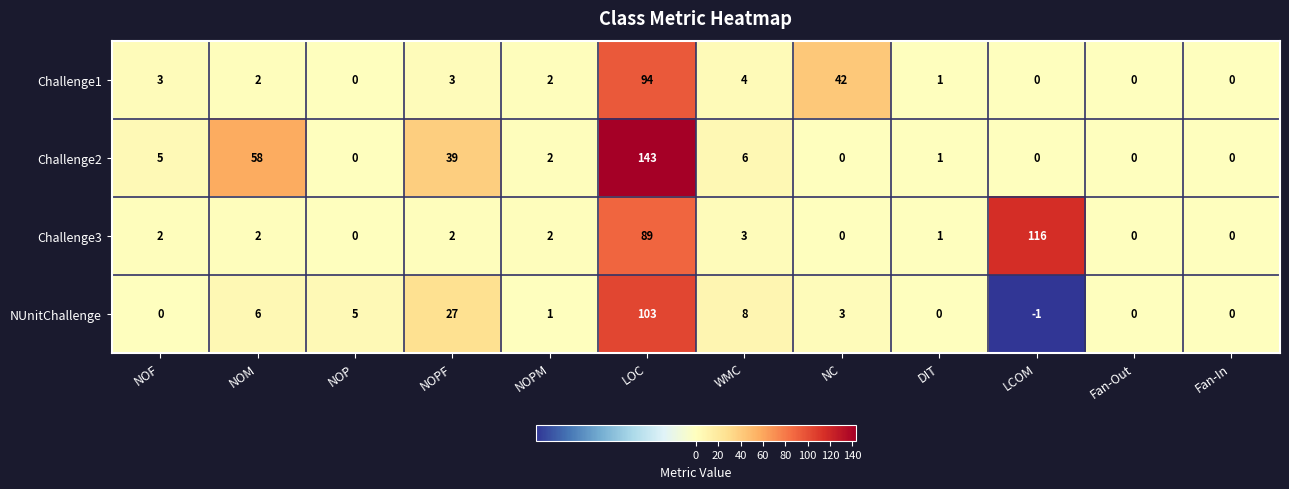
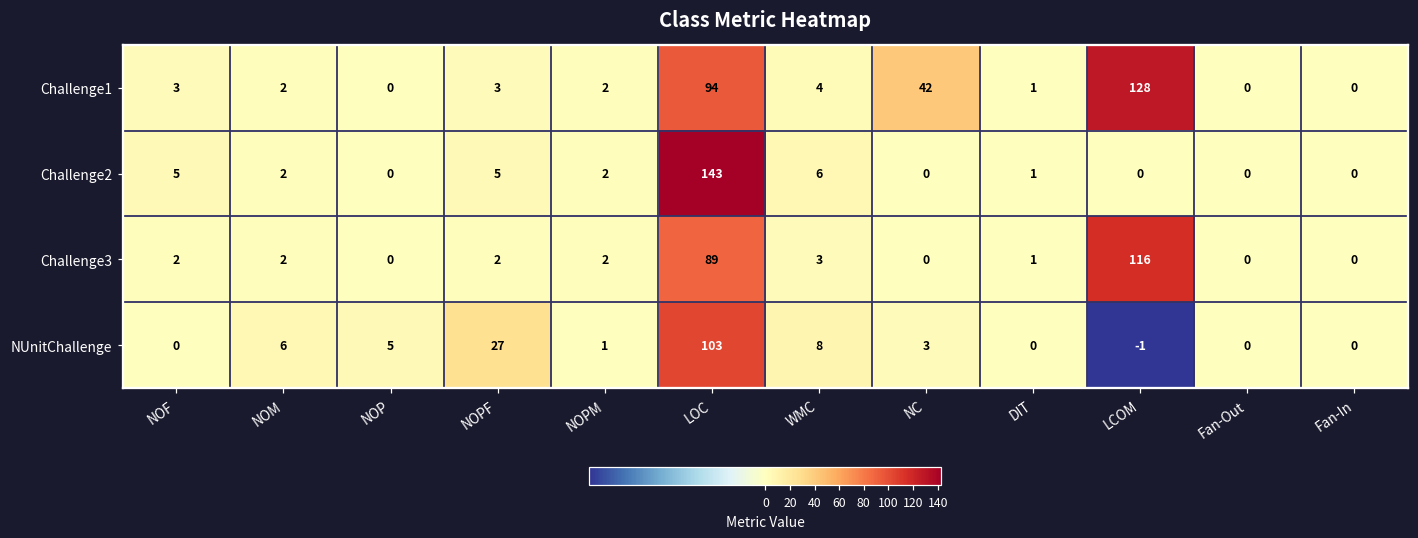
  {
    "Challenge1": {
      "NOF": 3,
      "NOM": 2,
      "NOP": 0,
      "NOPF": 3,
      "NOPM": 2,
      "LOC": 94,
      "WMC": 4,
      "NC": 42,
      "DIT": 1,
-     "LCOM": 0,
+     "LCOM": 128,
      "Fan-Out": 0,
      "Fan-In": 0
    },
    "Challenge2": {
      "NOF": 5,
-     "NOM": 58,
+     "NOM": 2,
      "NOP": 0,
-     "NOPF": 39,
+     "NOPF": 5,
      "NOPM": 2,
      "LOC": 143,
      "WMC": 6,
      "NC": 0,
      "DIT": 1,
      "LCOM": 0,
      "Fan-Out": 0,
      "Fan-In": 0
    },
    "Challenge3": {
      "NOF": 2,
      "NOM": 2,
      "NOP": 0,
      "NOPF": 2,
      "NOPM": 2,
      "LOC": 89,
      "WMC": 3,
      "NC": 0,
      "DIT": 1,
      "LCOM": 116,
      "Fan-Out": 0,
      "Fan-In": 0
    },
    "NUnitChallenge": {
      "NOF": 0,
      "NOM": 6,
      "NOP": 5,
      "NOPF": 27,
      "NOPM": 1,
      "LOC": 103,
      "WMC": 8,
      "NC": 3,
      "DIT": 0,
      "LCOM": -1,
      "Fan-Out": 0,
      "Fan-In": 0
    }
  }
